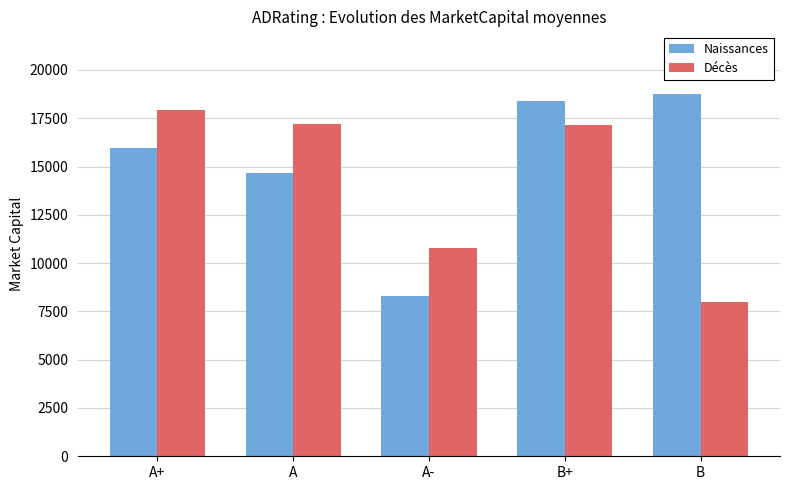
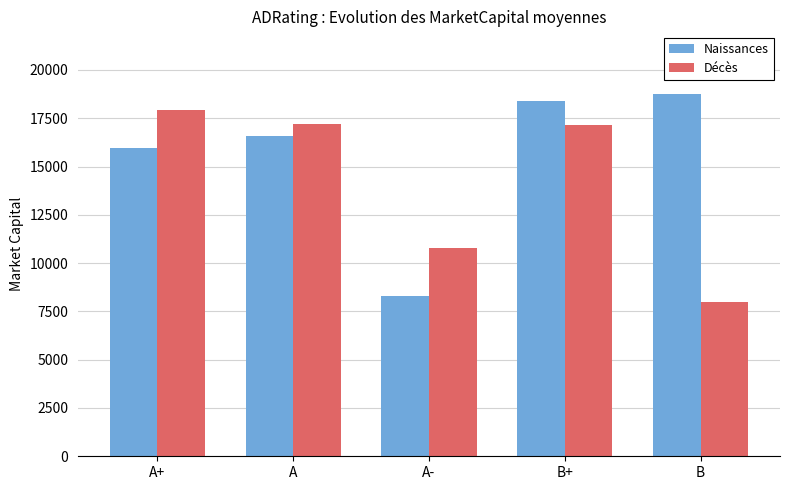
  {
    "Naissances": {
      "A+": 16000,
-     "A": 14600,
+     "A": 16600,
      "A-": 8300,
      "B+": 18400,
      "B": 18700
    },
    "Décès": {
      "A+": 17900,
      "A": 17200,
      "A-": 10800,
      "B+": 17200,
      "B": 8000
    }
  }
